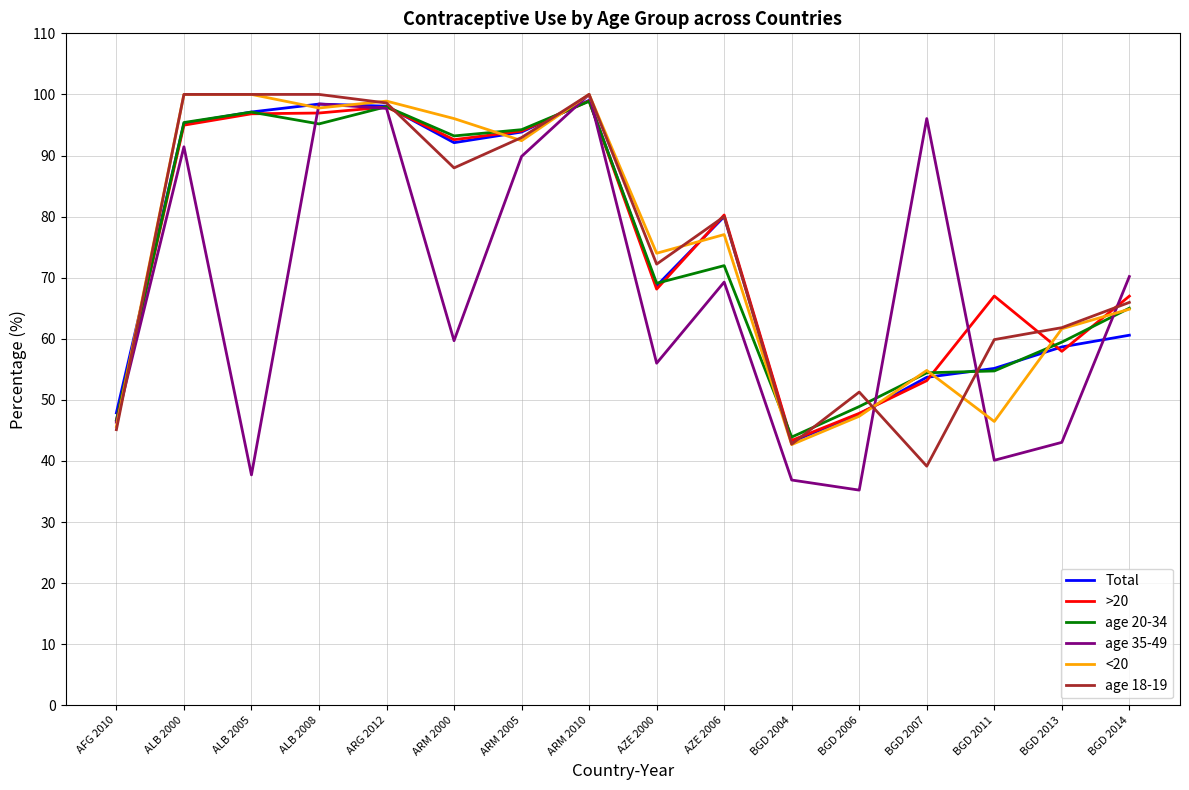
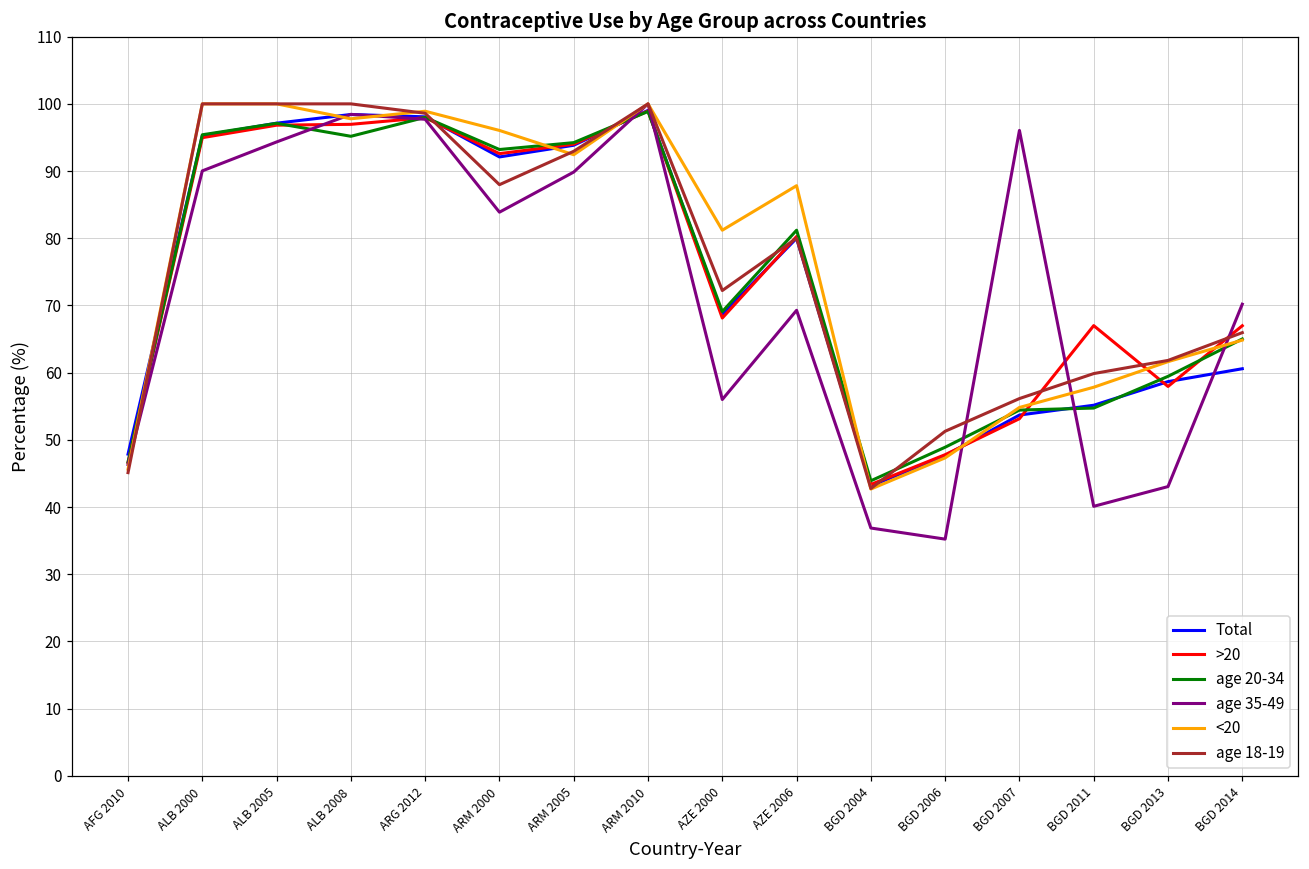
  {
    "Total": {
      "AFG 2010": 48,
      "ARM 2000": 92,
      "BGD 2007": 54,
      "BGD 2011": 55,
      "BGD 2013": 59,
      "BGD 2014": 61
    },
    ">20": {
      "ALB 2008": 97,
      "ARM 2000": 93,
      "AZE 2000": 68,
      "BGD 2007": 53,
      "BGD 2011": 67,
      "BGD 2013": 58,
      "BGD 2014": 67
    },
    "age 20-34": {
      "ALB 2008": 95,
      "ARM 2000": 93,
-     "AZE 2006": 72,
+     "AZE 2006": 81,
      "BGD 2004": 44,
      "BGD 2006": 49,
      "BGD 2011": 55,
      "BGD 2013": 59
    },
    "age 35-49": {
-     "ALB 2000": 91,
-     "ALB 2005": 38,
-     "ARM 2000": 60,
+     "ALB 2000": 90,
+     "ALB 2005": 94,
+     "ARM 2000": 84,
      "ARM 2005": 90,
      "AZE 2000": 56,
      "AZE 2006": 69,
      "BGD 2004": 37,
      "BGD 2006": 35,
      "BGD 2007": 96,
      "BGD 2011": 40,
      "BGD 2013": 43,
      "BGD 2014": 70
    },
    "<20": {
      "AFG 2010": 46,
      "ALB 2008": 98,
      "ARM 2000": 96,
      "ARM 2005": 92,
-     "AZE 2000": 74,
-     "AZE 2006": 77,
-     "BGD 2011": 46
+     "AZE 2000": 81,
+     "AZE 2006": 88,
+     "BGD 2011": 58
    },
    "age 18-19": {
      "AFG 2010": 45,
      "ALB 2008": 100,
      "ARM 2000": 88,
      "ARM 2005": 93,
      "AZE 2000": 72,
      "BGD 2006": 51,
-     "BGD 2007": 39,
+     "BGD 2007": 56,
      "BGD 2011": 60,
      "BGD 2014": 66
    }
  }
